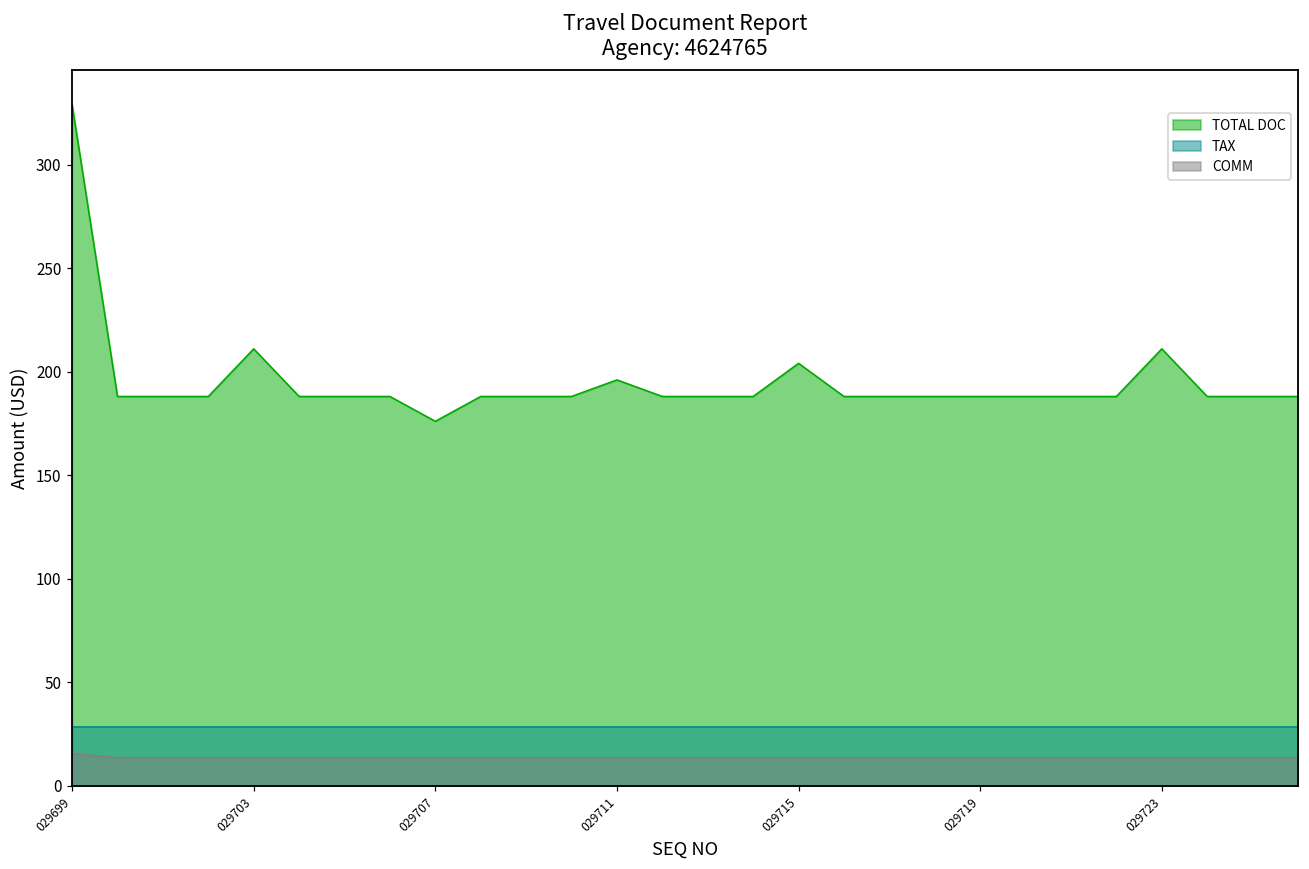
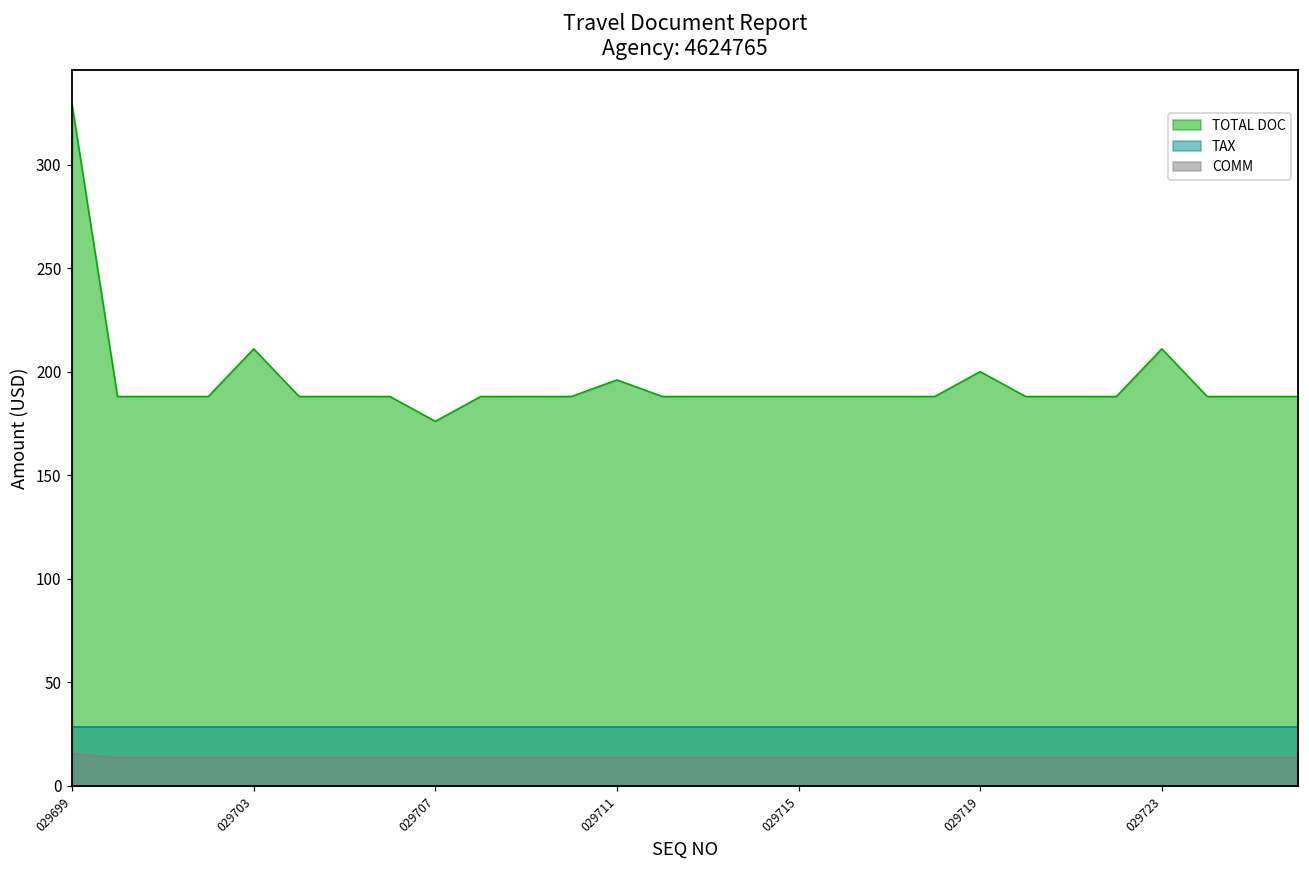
  {
    "TOTAL DOC": {
      "029699": 329,
      "029703": 211,
      "029707": 176,
      "029711": 196,
-     "029715": 204,
-     "029719": 188,
+     "029715": 188,
+     "029719": 200,
      "029723": 211
    },
    "TAX": {
      "029699": 28,
      "029703": 28,
      "029707": 28,
      "029711": 28,
      "029715": 28,
      "029719": 28,
      "029723": 28
    },
    "COMM": {
      "029699": 16,
      "029703": 14,
      "029707": 14,
      "029711": 14,
      "029715": 14,
      "029719": 14,
      "029723": 14
    }
  }
